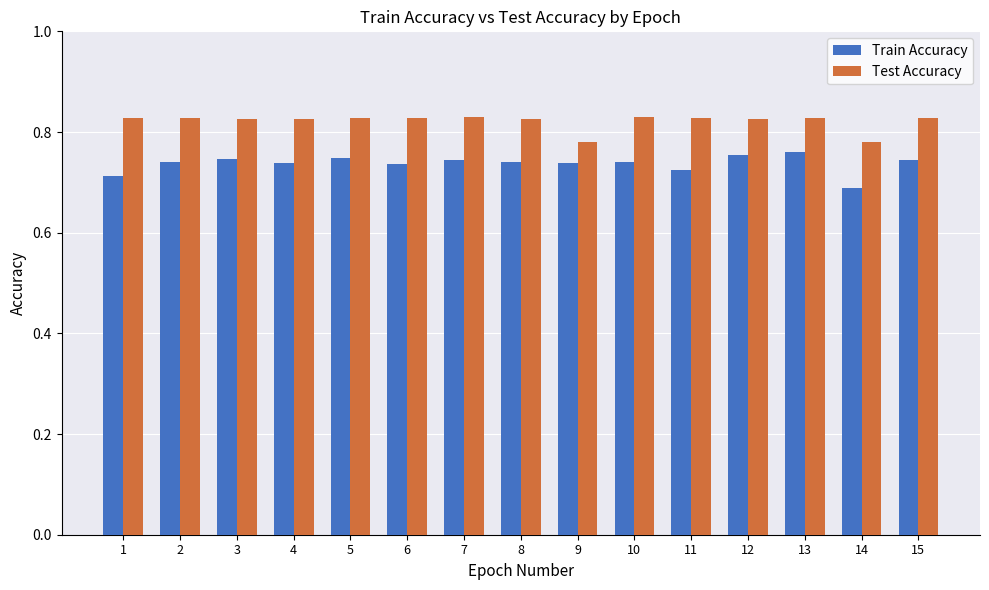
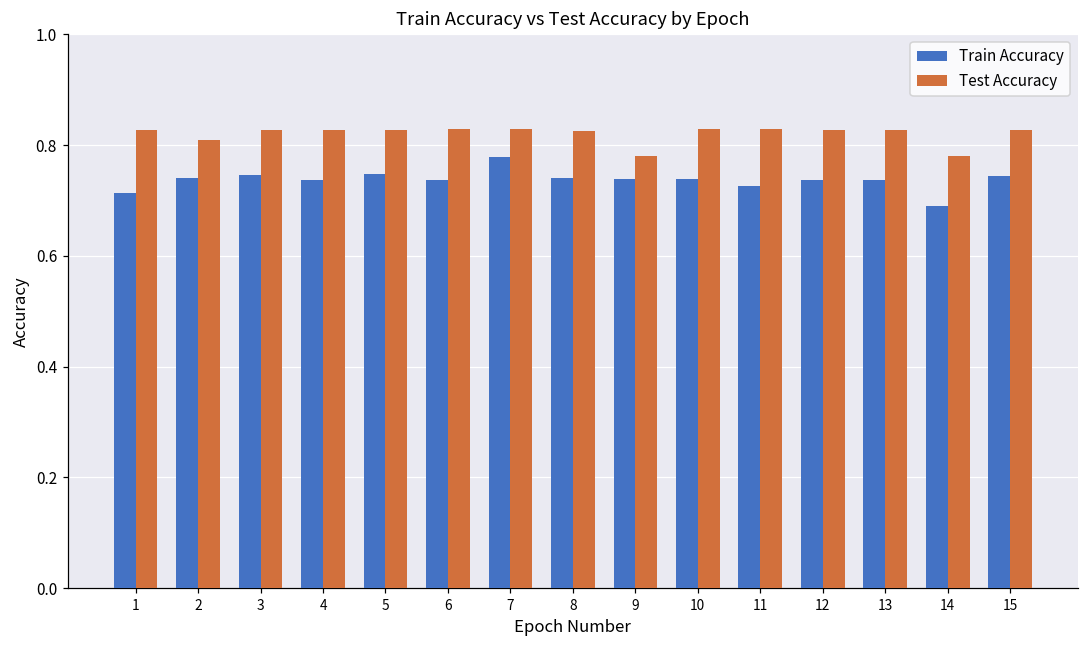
  {
    "Train Accuracy": {
      "1": 0.71,
      "2": 0.74,
      "3": 0.75,
      "4": 0.74,
      "5": 0.75,
      "6": 0.74,
-     "7": 0.74,
+     "7": 0.78,
      "8": 0.74,
      "9": 0.74,
      "10": 0.74,
      "11": 0.73,
-     "12": 0.76,
-     "13": 0.76,
+     "12": 0.74,
+     "13": 0.74,
      "14": 0.69,
      "15": 0.74
    },
    "Test Accuracy": {
      "1": 0.83,
-     "2": 0.83,
+     "2": 0.81,
      "3": 0.83,
      "4": 0.83,
      "5": 0.83,
      "6": 0.83,
      "7": 0.83,
      "8": 0.83,
      "9": 0.78,
      "10": 0.83,
      "11": 0.83,
      "12": 0.83,
      "13": 0.83,
      "14": 0.78,
      "15": 0.83
    }
  }
